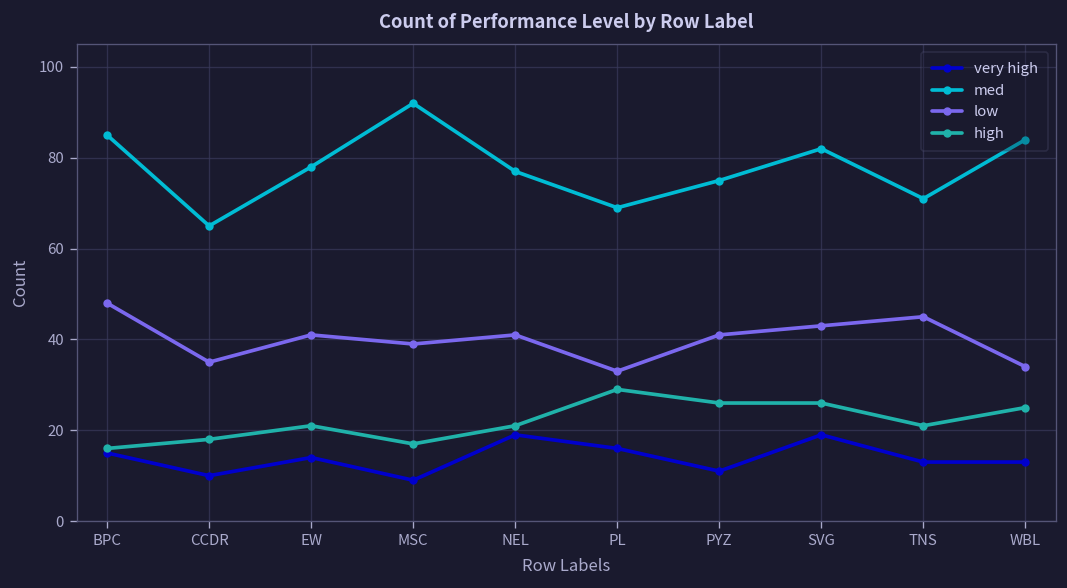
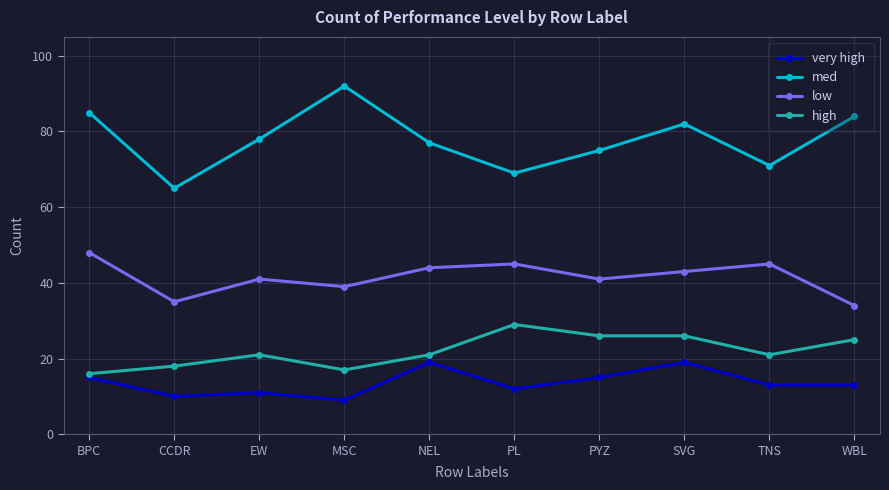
  {
    "very high": {
      "BPC": 15,
      "CCDR": 10,
-     "EW": 14,
+     "EW": 11,
      "MSC": 9,
      "NEL": 19,
-     "PL": 16,
-     "PYZ": 11,
+     "PL": 12,
+     "PYZ": 15,
      "SVG": 19,
      "TNS": 13,
      "WBL": 13
    },
    "low": {
      "BPC": 48,
      "CCDR": 35,
      "EW": 41,
      "MSC": 39,
-     "NEL": 41,
-     "PL": 33,
+     "NEL": 44,
+     "PL": 45,
      "PYZ": 41,
      "SVG": 43,
      "TNS": 45,
      "WBL": 34
    }
  }
